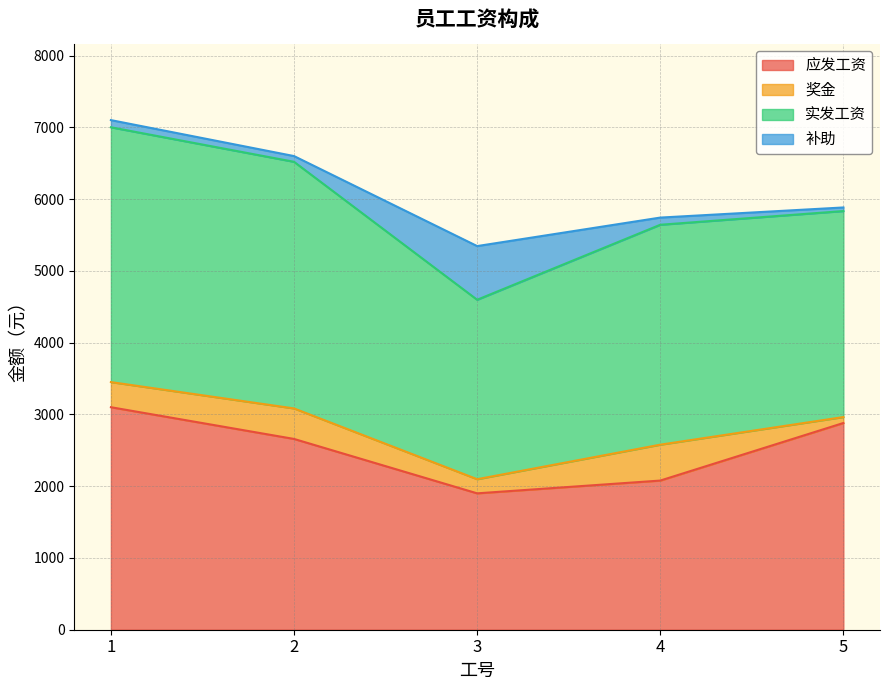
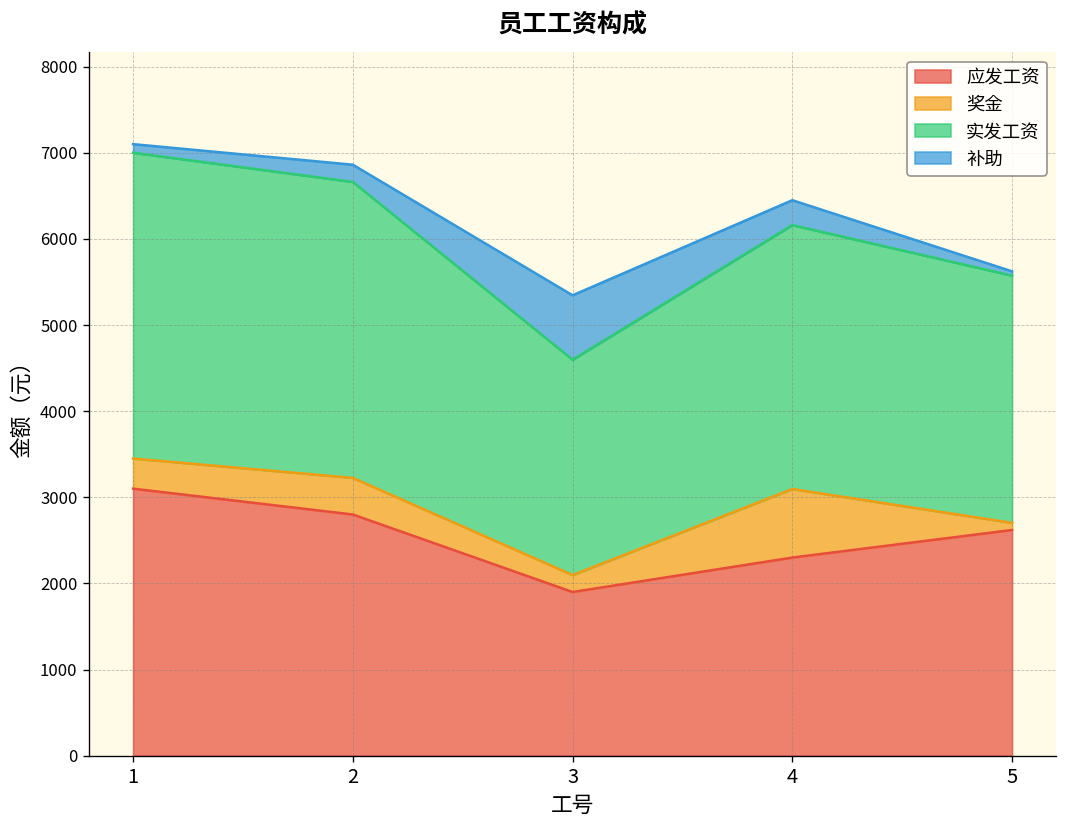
  {
    "应发工资": {
      "1": 3100,
-     "2": 2700,
+     "2": 2800,
      "3": 1900,
-     "4": 2100,
-     "5": 2900
+     "4": 2300,
+     "5": 2600
    },
    "奖金": {
      "1": 400,
      "2": 400,
      "3": 200,
-     "4": 500,
+     "4": 800,
      "5": 100
    },
    "实发工资": {
      "1": 3600,
      "2": 3400,
      "3": 2500,
      "4": 3100,
      "5": 2900
    },
    "补助": {
      "1": 100,
-     "2": 100,
+     "2": 200,
      "3": 700,
-     "4": 100,
+     "4": 300,
      "5": 100
    }
  }
